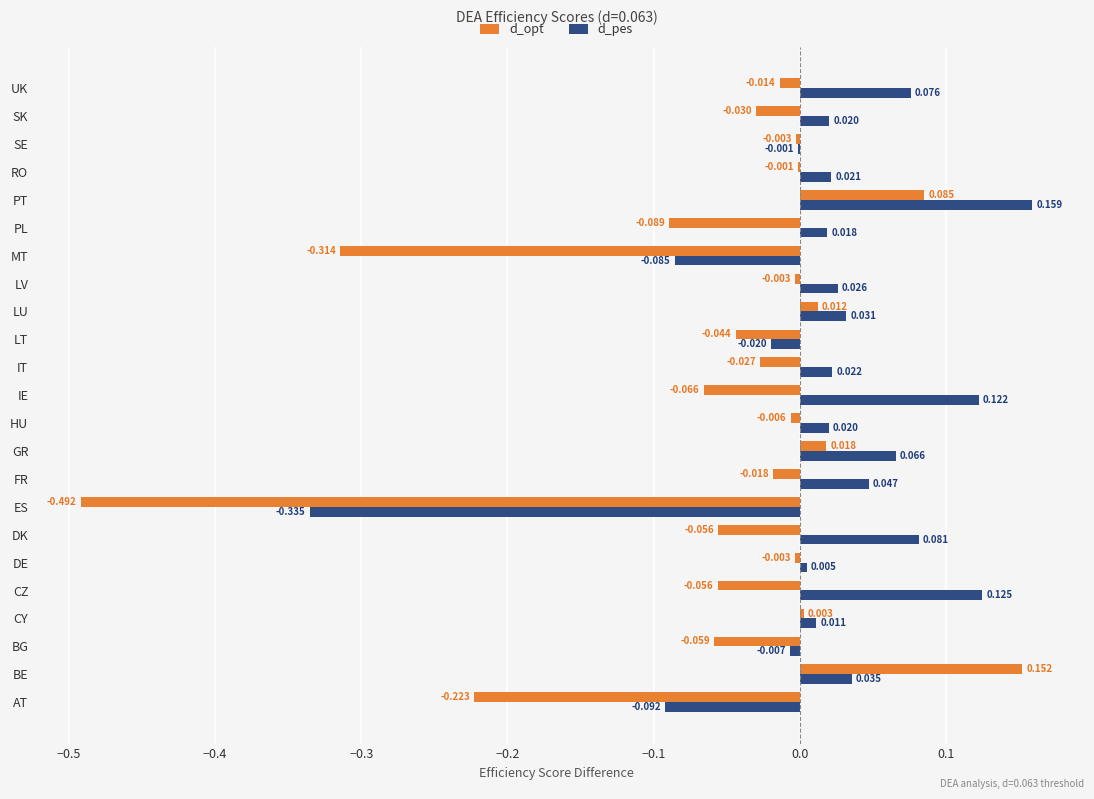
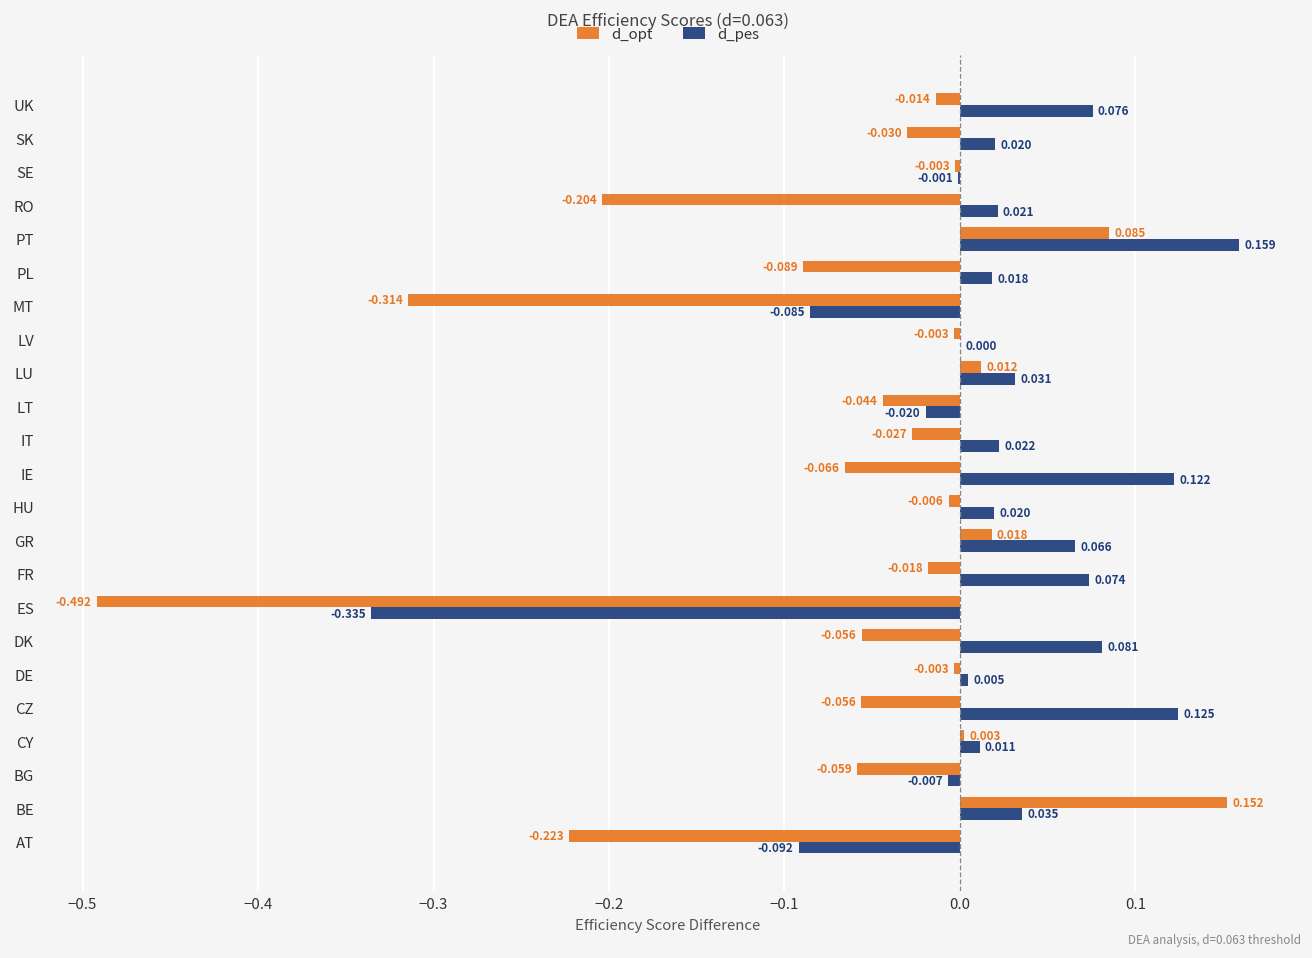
  {
    "d_opt": {
      "UK": -0.014,
      "SK": -0.030,
      "SE": -0.003,
-     "RO": -0.001,
+     "RO": -0.204,
      "PT": 0.085,
      "PL": -0.089,
      "MT": -0.314,
      "LV": -0.003,
      "LU": 0.012,
      "LT": -0.044,
      "IT": -0.027,
      "IE": -0.066,
      "HU": -0.006,
      "GR": 0.018,
      "FR": -0.018,
      "ES": -0.492,
      "DK": -0.056,
      "DE": -0.003,
      "CZ": -0.056,
      "CY": 0.003,
      "BG": -0.059,
      "BE": 0.152,
      "AT": -0.223
    },
    "d_pes": {
      "UK": 0.076,
      "SK": 0.020,
      "SE": -0.001,
      "RO": 0.021,
      "PT": 0.159,
      "PL": 0.018,
      "MT": -0.085,
-     "LV": 0.026,
+     "LV": 0.000,
      "LU": 0.031,
      "LT": -0.020,
      "IT": 0.022,
      "IE": 0.122,
      "HU": 0.020,
      "GR": 0.066,
-     "FR": 0.047,
+     "FR": 0.074,
      "ES": -0.335,
      "DK": 0.081,
      "DE": 0.005,
      "CZ": 0.125,
      "CY": 0.011,
      "BG": -0.007,
      "BE": 0.035,
      "AT": -0.092
    }
  }
